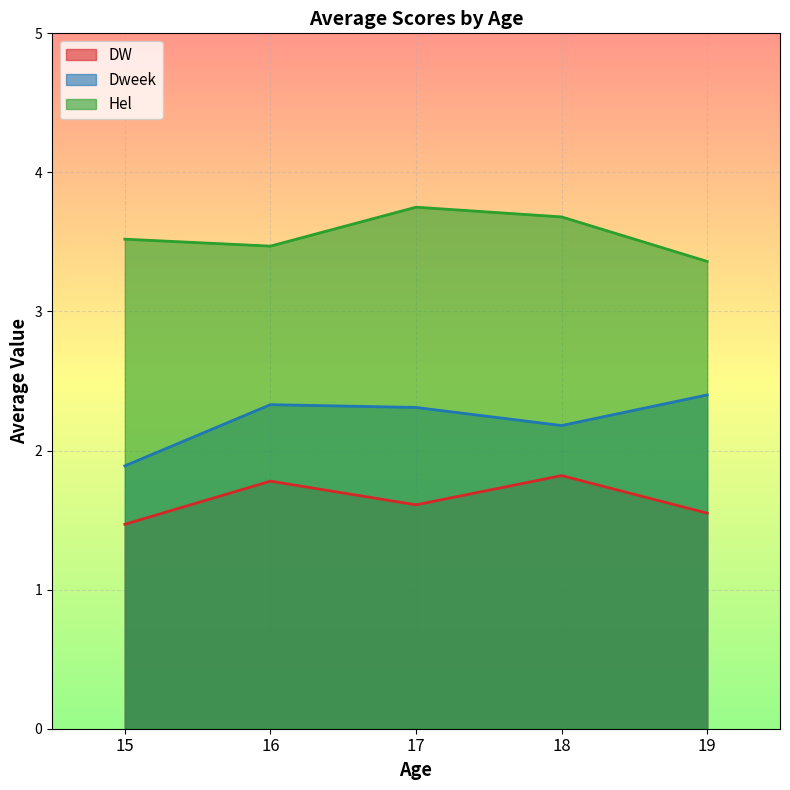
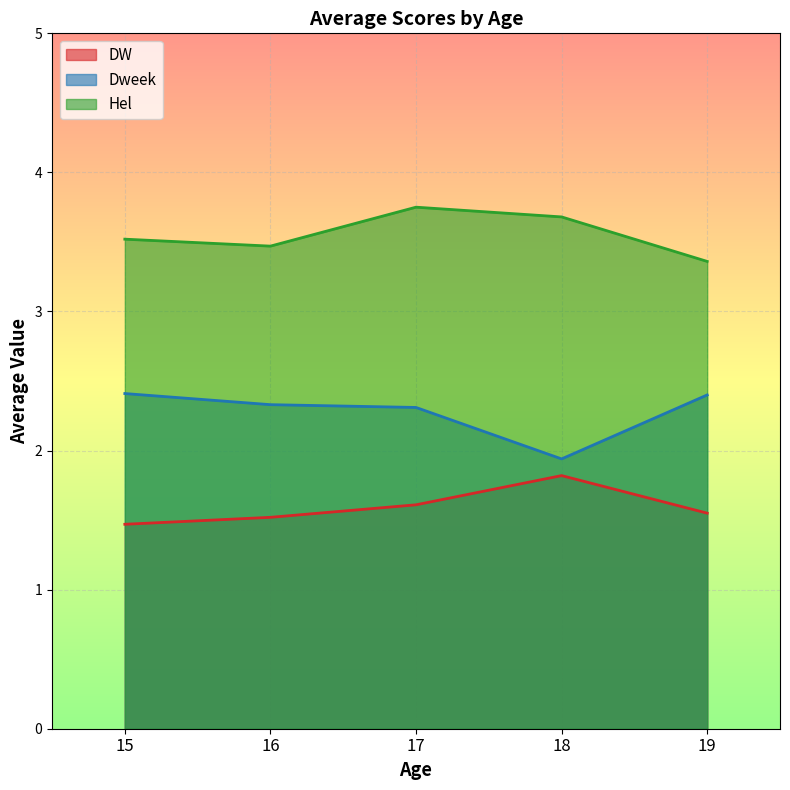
  {
    "DW": {
      "15": 1.47,
-     "16": 1.78,
+     "16": 1.52,
      "17": 1.61,
      "18": 1.82,
      "19": 1.55
    },
    "Dweek": {
-     "15": 1.89,
+     "15": 2.41,
      "16": 2.33,
      "17": 2.31,
-     "18": 2.18,
+     "18": 1.94,
      "19": 2.40
    },
    "Hel": {
      "15": 3.52,
      "16": 3.47,
      "17": 3.75,
      "18": 3.68,
      "19": 3.36
    }
  }
